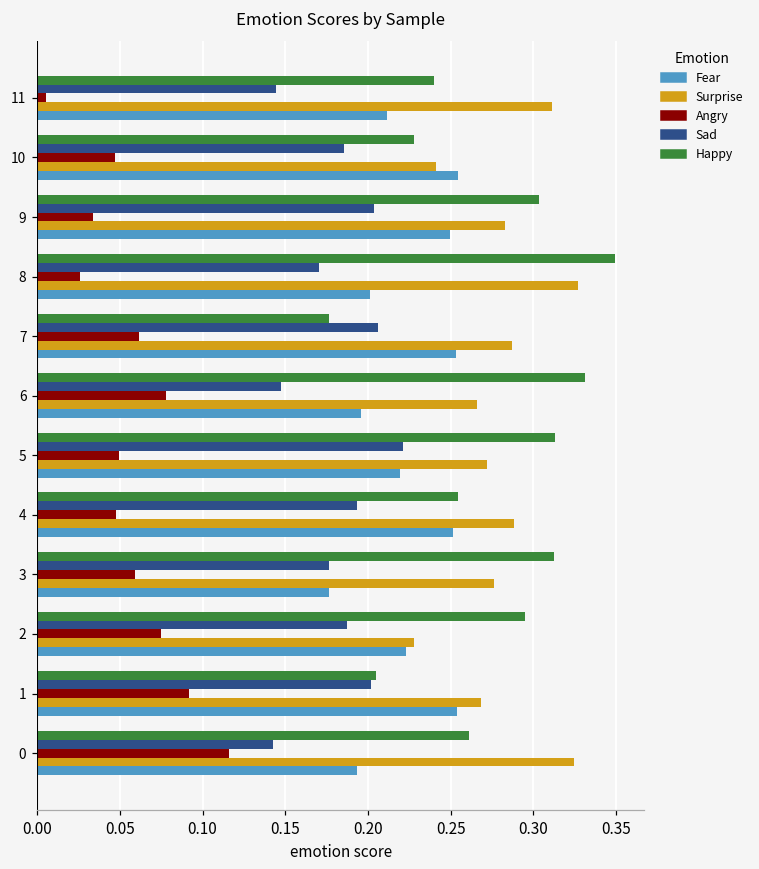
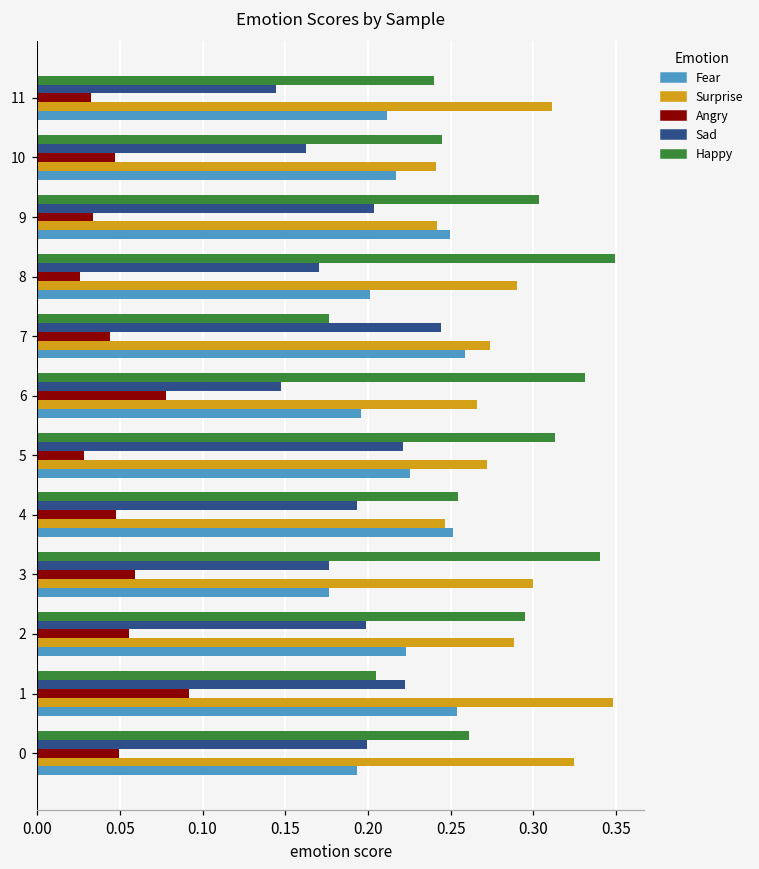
  {
    "Fear": {
      "11": 0.212,
-     "10": 0.254,
+     "10": 0.217,
      "9": 0.250,
      "8": 0.202,
-     "7": 0.253,
+     "7": 0.259,
      "6": 0.196,
-     "5": 0.220,
+     "5": 0.226,
      "4": 0.252,
      "3": 0.176,
      "2": 0.223,
      "1": 0.254,
      "0": 0.193
    },
    "Surprise": {
      "11": 0.311,
      "10": 0.241,
-     "9": 0.283,
-     "8": 0.327,
-     "7": 0.287,
+     "9": 0.242,
+     "8": 0.290,
+     "7": 0.274,
      "6": 0.266,
      "5": 0.272,
-     "4": 0.288,
-     "3": 0.276,
-     "2": 0.228,
-     "1": 0.269,
+     "4": 0.247,
+     "3": 0.299,
+     "2": 0.288,
+     "1": 0.348,
      "0": 0.325
    },
    "Angry": {
-     "11": 0.005,
+     "11": 0.033,
      "10": 0.047,
      "9": 0.034,
      "8": 0.026,
-     "7": 0.061,
+     "7": 0.044,
      "6": 0.078,
-     "5": 0.050,
+     "5": 0.028,
      "4": 0.048,
      "3": 0.059,
-     "2": 0.075,
+     "2": 0.056,
      "1": 0.092,
-     "0": 0.116
+     "0": 0.050
    },
    "Sad": {
      "11": 0.144,
-     "10": 0.186,
+     "10": 0.162,
      "9": 0.204,
      "8": 0.170,
-     "7": 0.206,
+     "7": 0.244,
      "6": 0.148,
      "5": 0.221,
      "4": 0.194,
      "3": 0.176,
-     "2": 0.187,
-     "1": 0.202,
-     "0": 0.142
+     "2": 0.199,
+     "1": 0.222,
+     "0": 0.200
    },
    "Happy": {
      "11": 0.240,
-     "10": 0.228,
+     "10": 0.245,
      "9": 0.303,
      "8": 0.350,
      "7": 0.177,
      "6": 0.331,
      "5": 0.313,
      "4": 0.255,
-     "3": 0.313,
+     "3": 0.340,
      "2": 0.295,
      "1": 0.205,
      "0": 0.261
    }
  }
